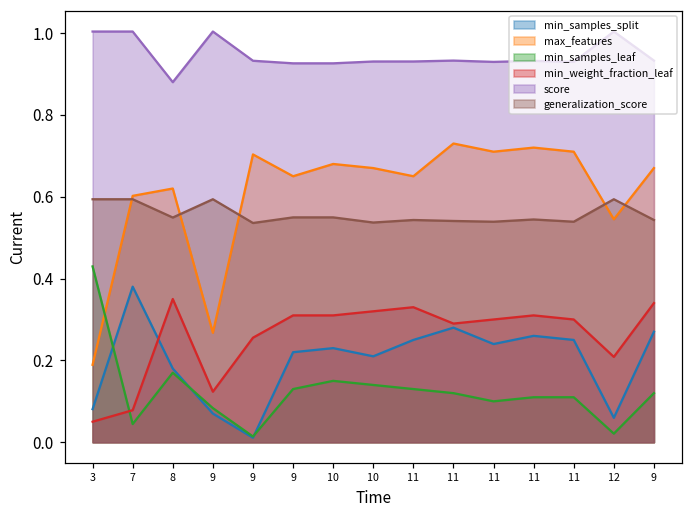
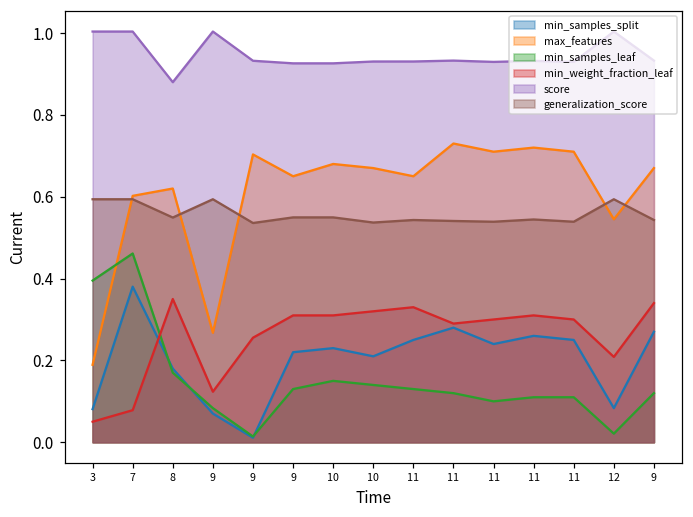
  {
    "min_samples_split": {
      "3": 0.08,
      "7": 0.38,
      "8": 0.18,
-     "12": 0.06
+     "12": 0.08
    },
    "min_samples_leaf": {
-     "3": 0.43,
-     "7": 0.04,
+     "3": 0.40,
+     "7": 0.46,
      "8": 0.17,
      "12": 0.02
    },
    "score": {
      "3": 1.00,
      "7": 1.00,
      "8": 0.88
    }
  }
